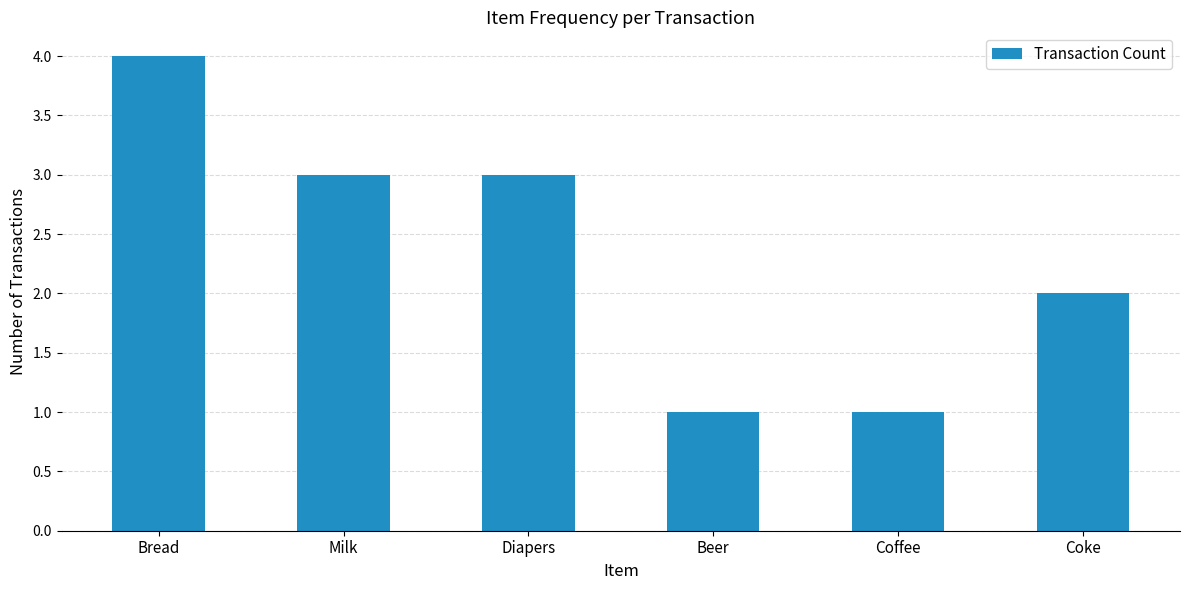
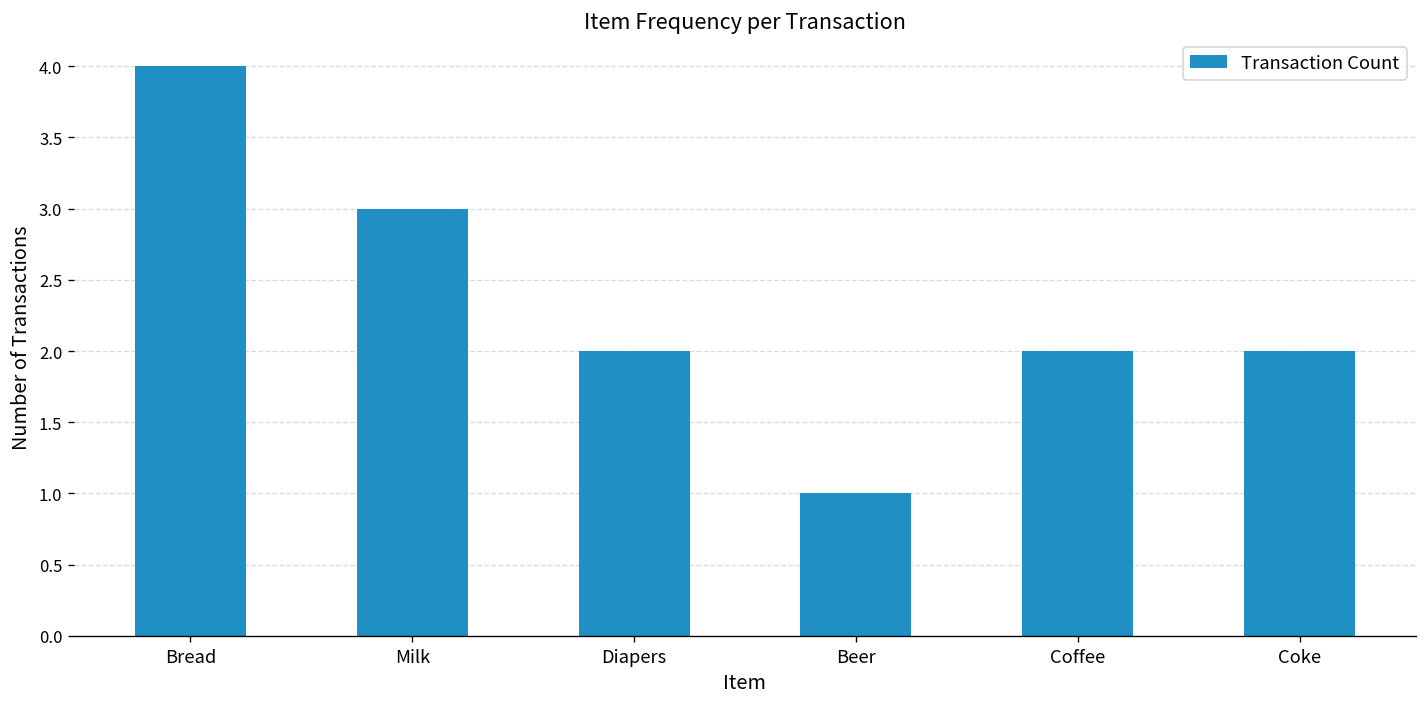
  {
    "Bread": 4,
    "Milk": 3,
-   "Diapers": 3,
+   "Diapers": 2,
    "Beer": 1,
-   "Coffee": 1,
+   "Coffee": 2,
    "Coke": 2
  }
